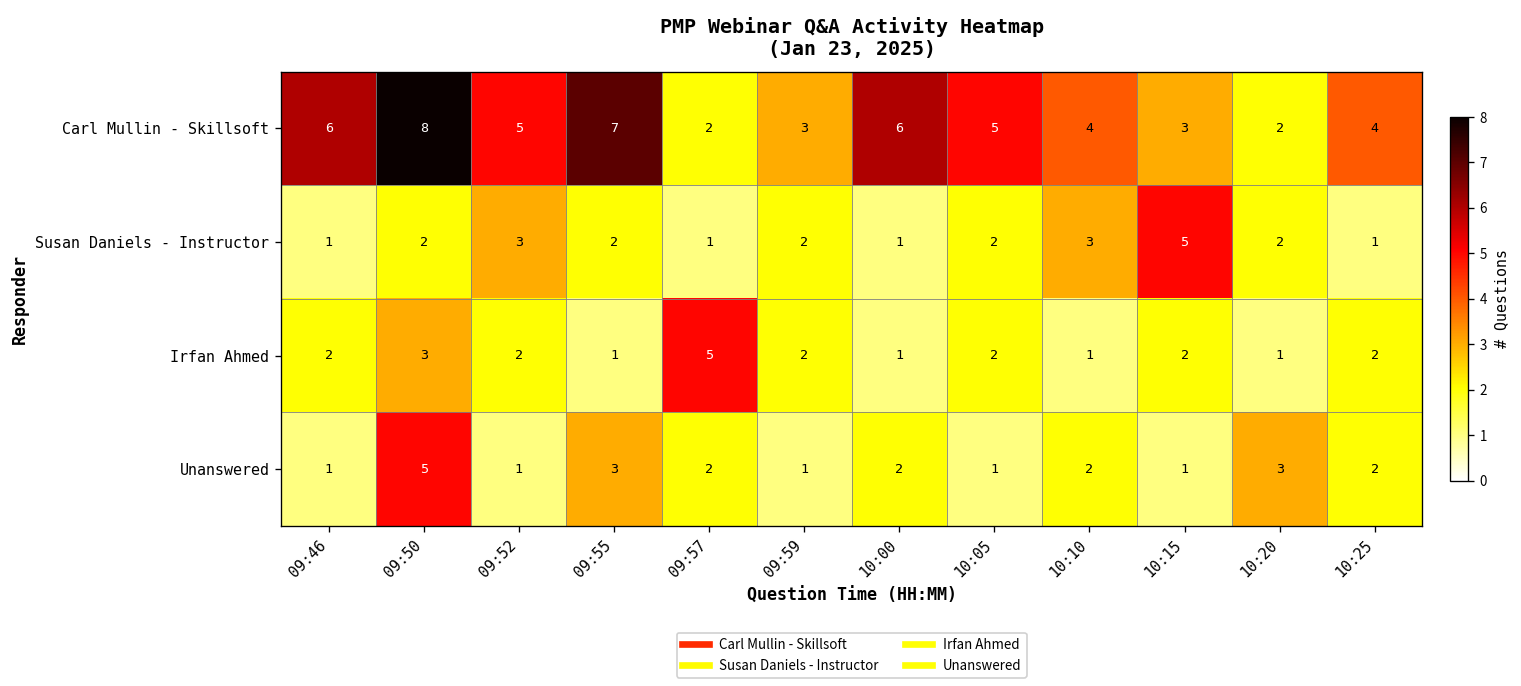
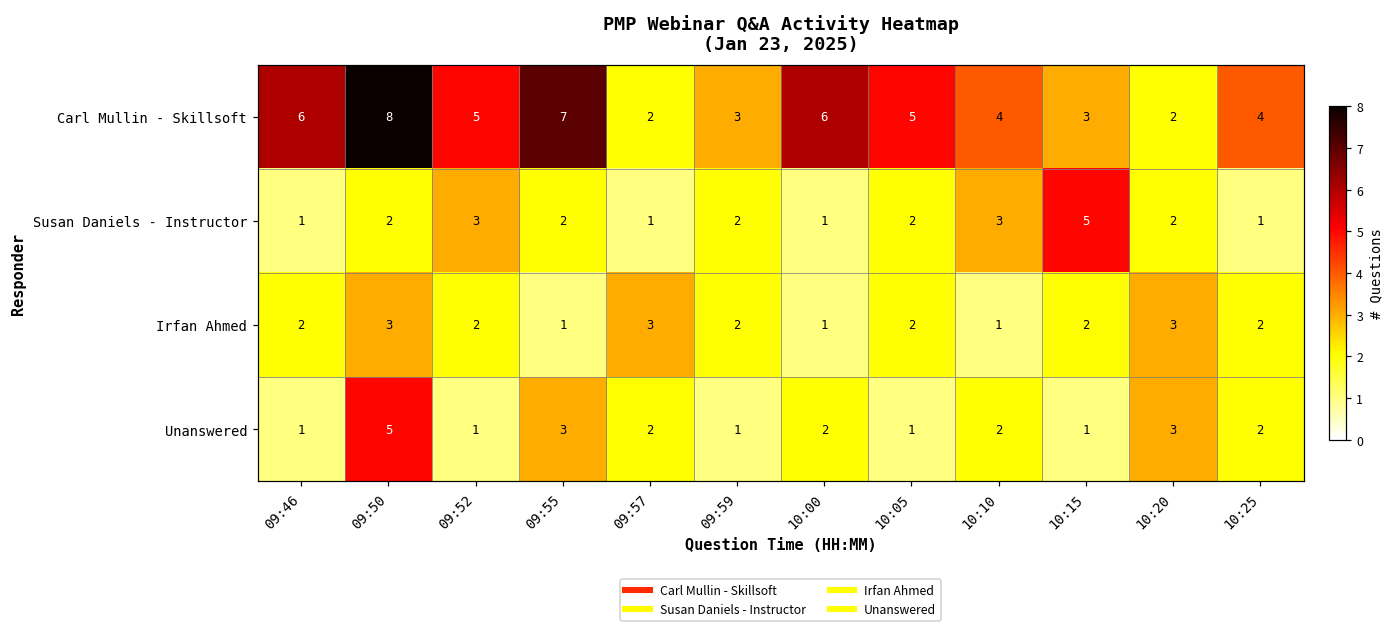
  {
    "Carl Mullin - Skillsoft": {
      "09:46": 6,
      "09:50": 8,
      "09:52": 5,
      "09:55": 7,
      "09:57": 2,
      "09:59": 3,
      "10:00": 6,
      "10:05": 5,
      "10:10": 4,
      "10:15": 3,
      "10:20": 2,
      "10:25": 4
    },
    "Susan Daniels - Instructor": {
      "09:46": 1,
      "09:50": 2,
      "09:52": 3,
      "09:55": 2,
      "09:57": 1,
      "09:59": 2,
      "10:00": 1,
      "10:05": 2,
      "10:10": 3,
      "10:15": 5,
      "10:20": 2,
      "10:25": 1
    },
    "Irfan Ahmed": {
      "09:46": 2,
      "09:50": 3,
      "09:52": 2,
      "09:55": 1,
-     "09:57": 5,
+     "09:57": 3,
      "09:59": 2,
      "10:00": 1,
      "10:05": 2,
      "10:10": 1,
      "10:15": 2,
-     "10:20": 1,
+     "10:20": 3,
      "10:25": 2
    },
    "Unanswered": {
      "09:46": 1,
      "09:50": 5,
      "09:52": 1,
      "09:55": 3,
      "09:57": 2,
      "09:59": 1,
      "10:00": 2,
      "10:05": 1,
      "10:10": 2,
      "10:15": 1,
      "10:20": 3,
      "10:25": 2
    }
  }
